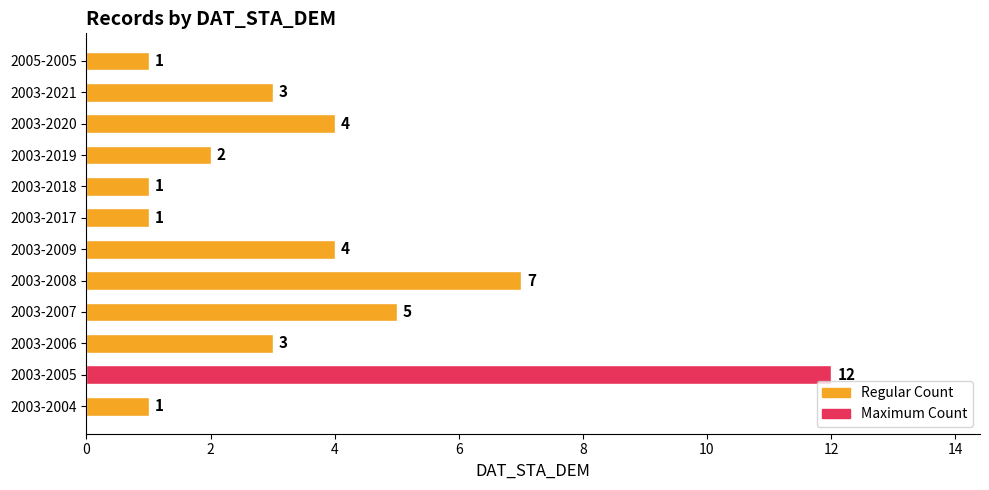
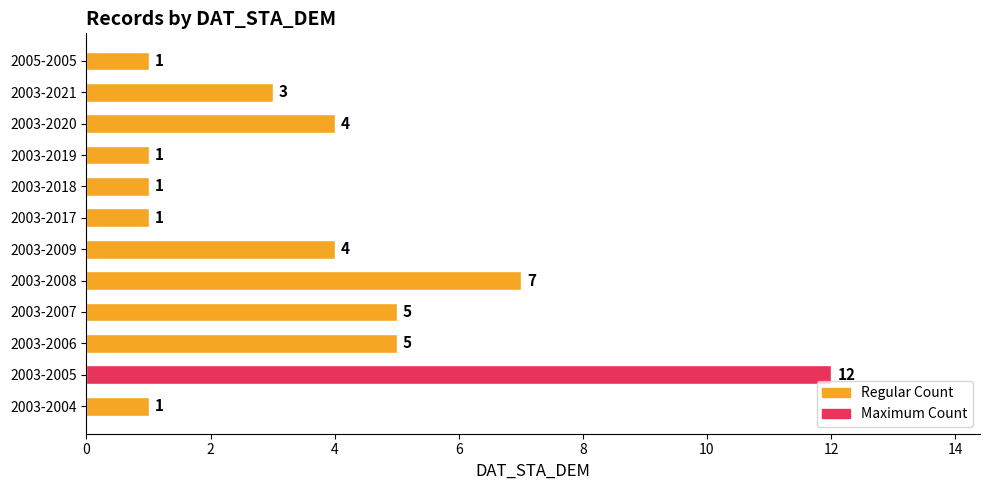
  {
    "2005-2005": 1,
    "2003-2021": 3,
    "2003-2020": 4,
-   "2003-2019": 2,
+   "2003-2019": 1,
    "2003-2018": 1,
    "2003-2017": 1,
    "2003-2009": 4,
    "2003-2008": 7,
    "2003-2007": 5,
-   "2003-2006": 3,
+   "2003-2006": 5,
    "2003-2004": 1
  }
